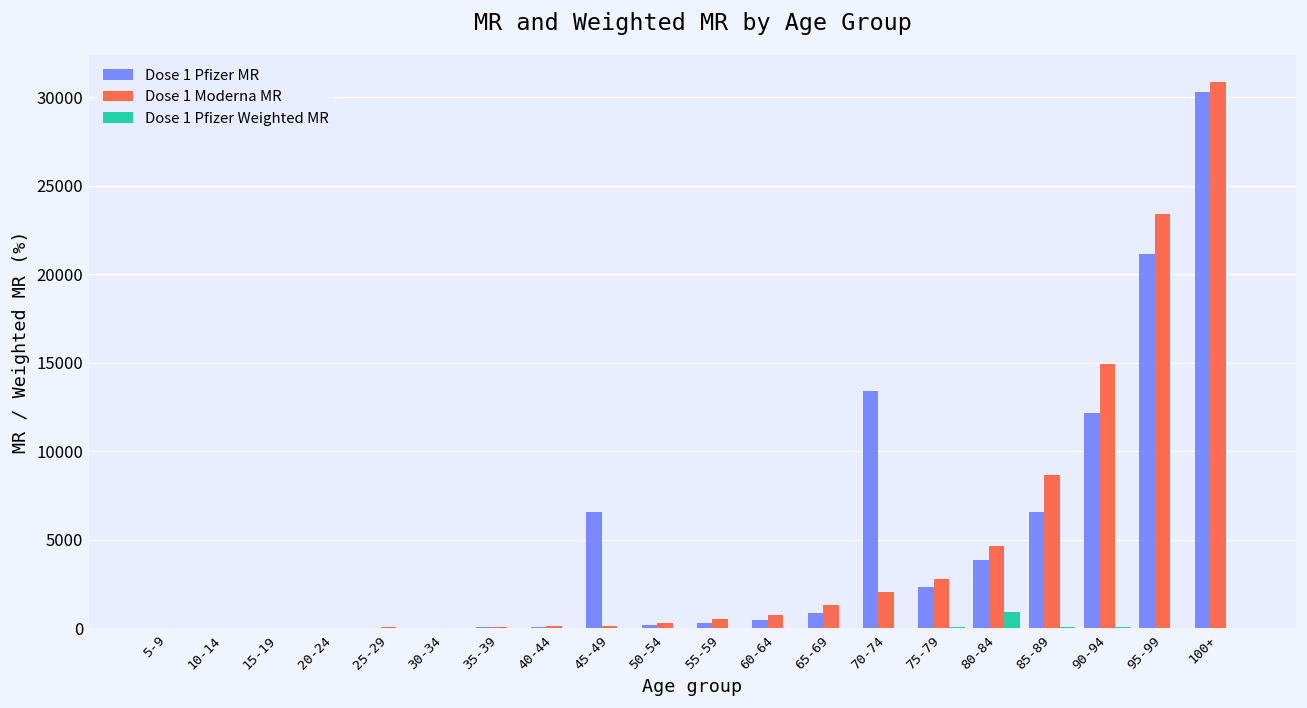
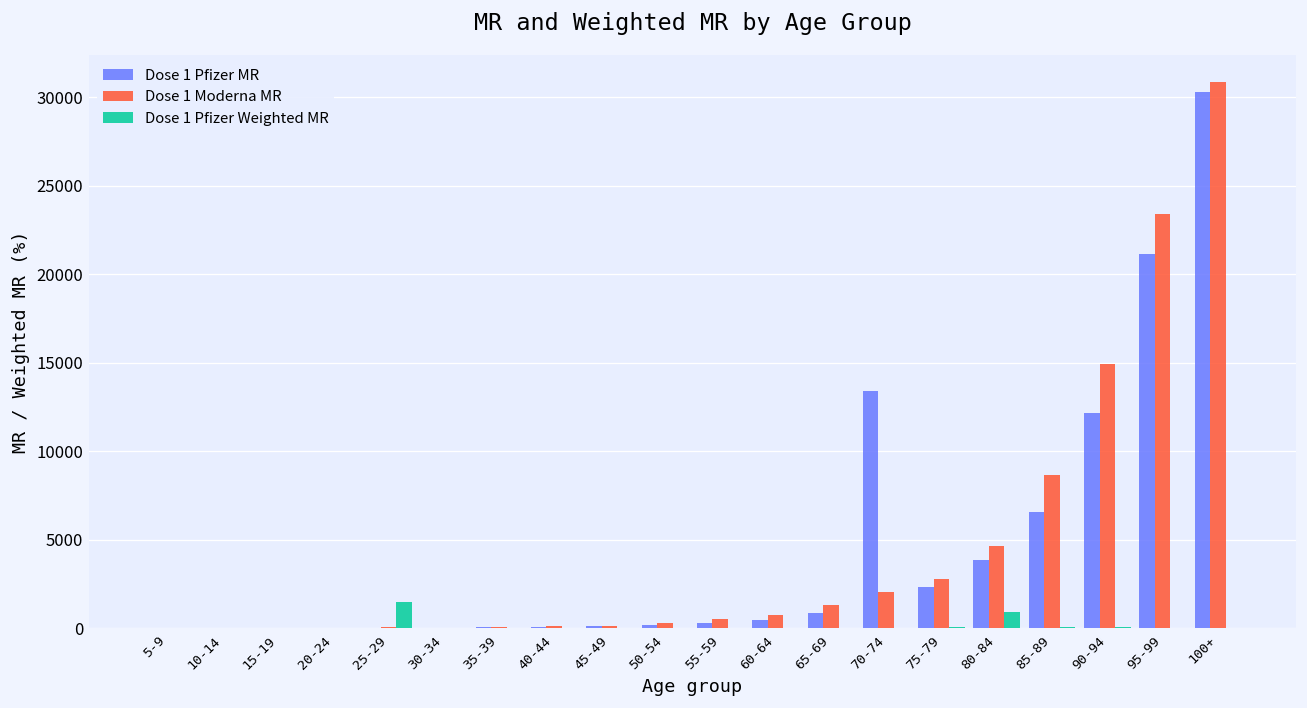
  {
    "Dose 1 Pfizer MR": {
      "5-9": 0,
      "10-14": 0,
-     "45-49": 6600,
+     "45-49": 100,
      "50-54": 200,
      "55-59": 300,
      "60-64": 500,
      "65-69": 800,
      "70-74": 13400,
      "75-79": 2300,
      "80-84": 3900,
      "85-89": 6600,
      "90-94": 12200,
      "95-99": 21100,
      "100+": 30300
    },
    "Dose 1 Moderna MR": {
      "5-9": 0,
      "10-14": 0,
      "50-54": 300,
      "55-59": 500,
      "60-64": 700,
      "65-69": 1300,
      "70-74": 2100,
      "75-79": 2800,
      "80-84": 4600,
      "85-89": 8700,
      "90-94": 15000,
      "95-99": 23400,
      "100+": 30900
    },
    "Dose 1 Pfizer Weighted MR": {
      "5-9": 0,
      "10-14": 0,
-     "25-29": 0,
+     "25-29": 1500,
      "80-84": 900
    }
  }
